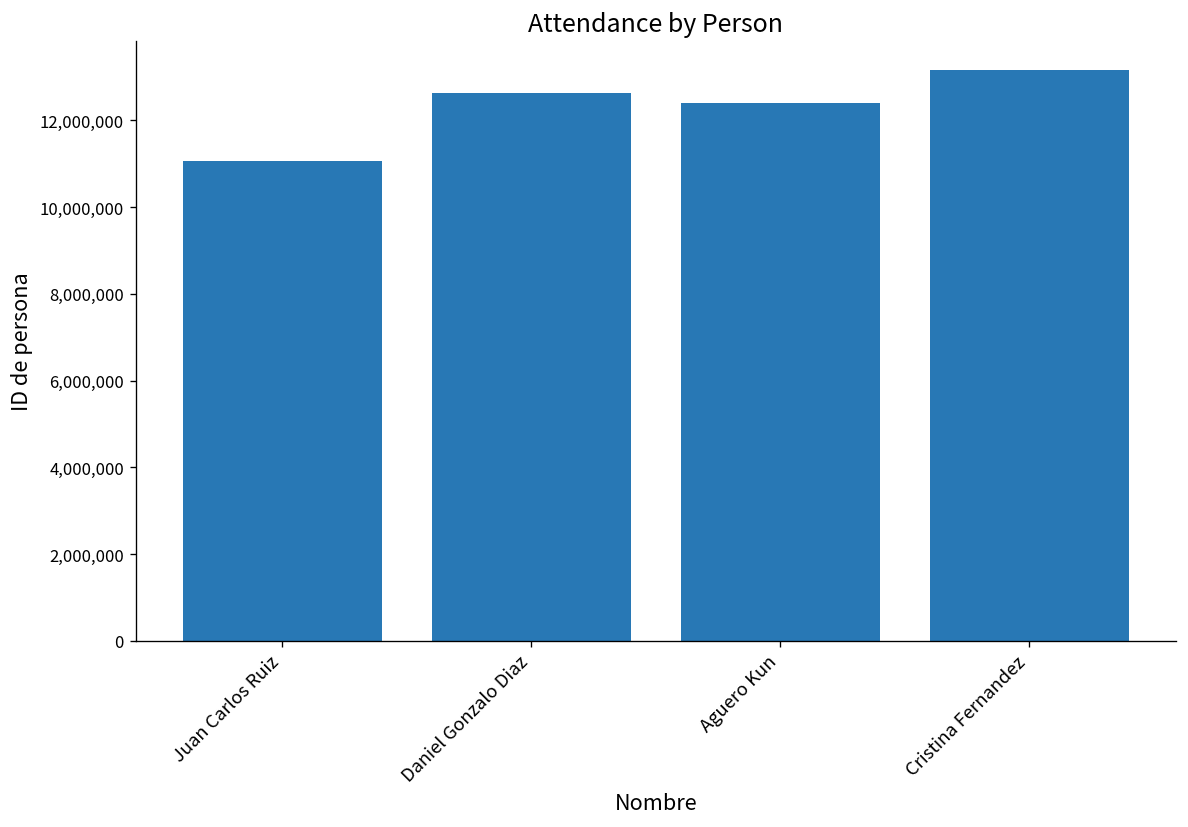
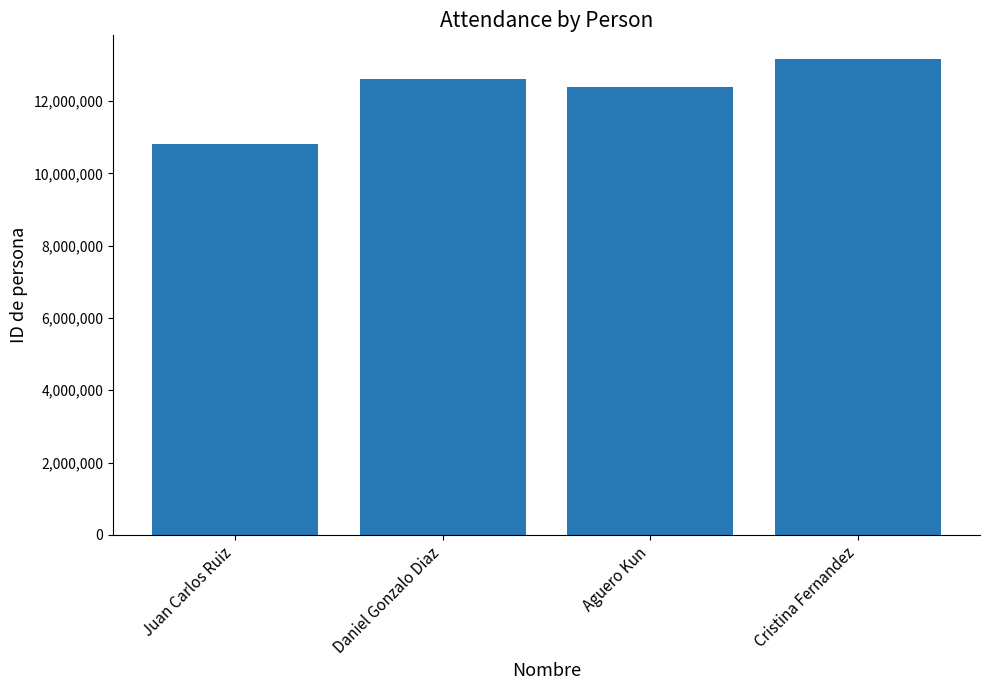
  {
-   "Juan Carlos Ruiz": "11,100,000",
+   "Juan Carlos Ruiz": "10,800,000",
    "Daniel Gonzalo Diaz": "12,600,000",
    "Aguero Kun": "12,400,000",
    "Cristina Fernandez": "13,200,000"
  }
